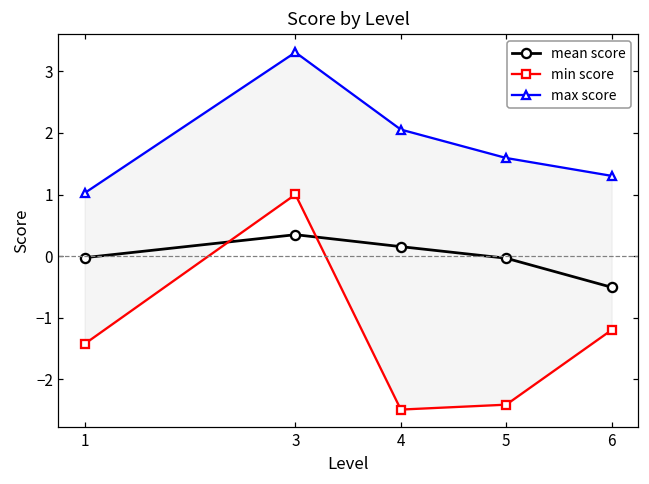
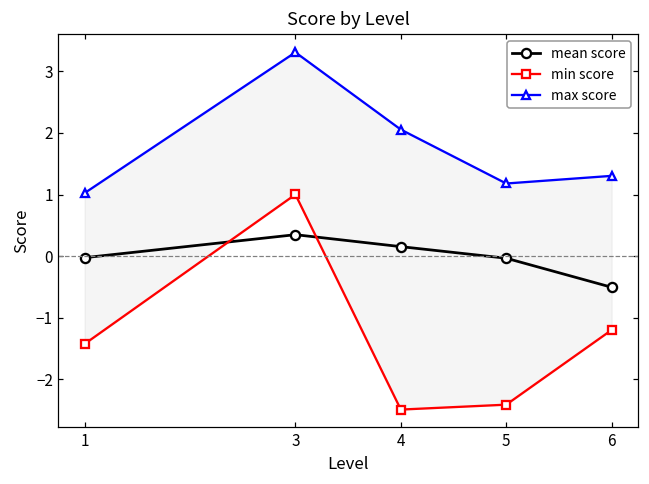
  {
    "mean score": {
      "1": 0.0,
      "3": 0.3,
      "4": 0.2,
      "5": 0.0,
      "6": -0.5
    },
    "min score": {
      "1": -1.4,
      "3": 1.0,
      "4": -2.5,
      "5": -2.4,
      "6": -1.2
    },
    "max score": {
      "1": 1.0,
      "3": 3.3,
      "4": 2.1,
-     "5": 1.6,
+     "5": 1.2,
      "6": 1.3
    }
  }
